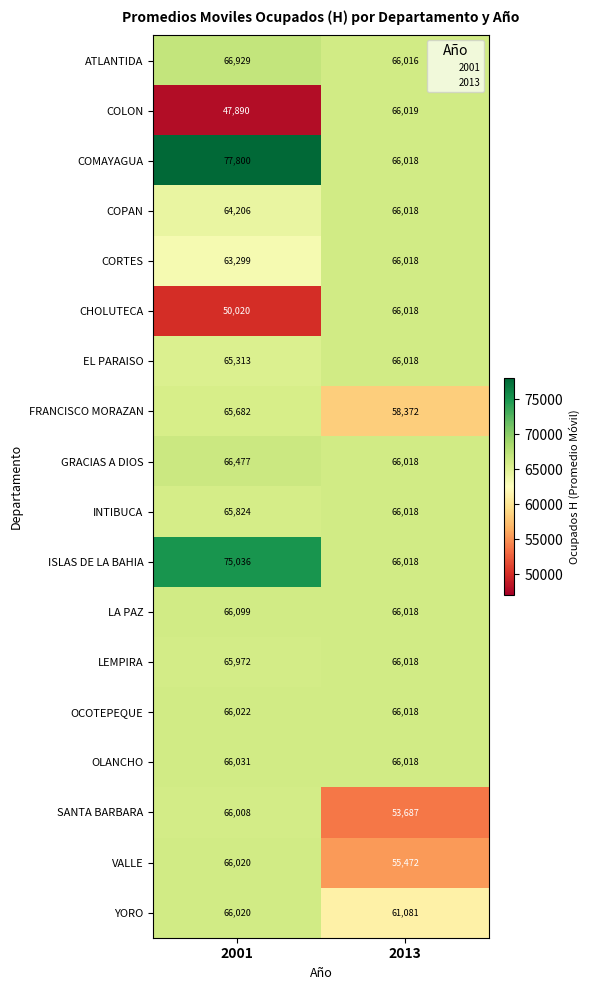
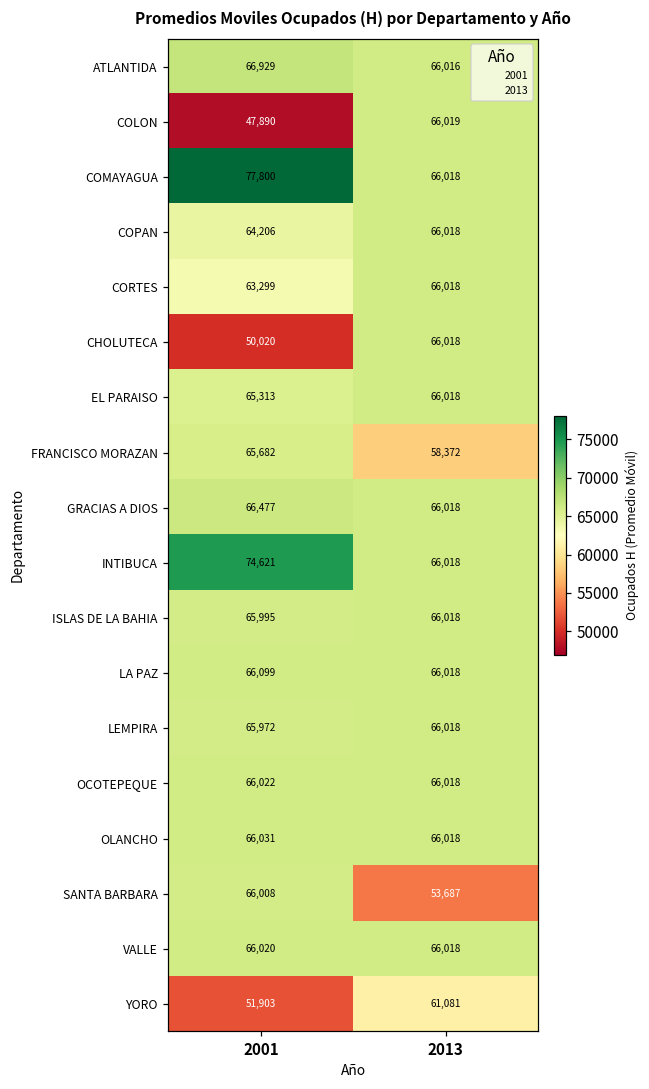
  {
    "ATLANTIDA": {
      "2001": "66,929",
      "2013": "66,016"
    },
    "COLON": {
      "2001": "47,890",
      "2013": "66,019"
    },
    "COMAYAGUA": {
      "2001": "77,800",
      "2013": "66,018"
    },
    "COPAN": {
      "2001": "64,206",
      "2013": "66,018"
    },
    "CORTES": {
      "2001": "63,299",
      "2013": "66,018"
    },
    "CHOLUTECA": {
      "2001": "50,020",
      "2013": "66,018"
    },
    "EL PARAISO": {
      "2001": "65,313",
      "2013": "66,018"
    },
    "FRANCISCO MORAZAN": {
      "2001": "65,682",
      "2013": "58,372"
    },
    "GRACIAS A DIOS": {
      "2001": "66,477",
      "2013": "66,018"
    },
    "INTIBUCA": {
-     "2001": "65,824",
+     "2001": "74,621",
      "2013": "66,018"
    },
    "ISLAS DE LA BAHIA": {
-     "2001": "75,036",
+     "2001": "65,995",
      "2013": "66,018"
    },
    "LA PAZ": {
      "2001": "66,099",
      "2013": "66,018"
    },
    "LEMPIRA": {
      "2001": "65,972",
      "2013": "66,018"
    },
    "OCOTEPEQUE": {
      "2001": "66,022",
      "2013": "66,018"
    },
    "OLANCHO": {
      "2001": "66,031",
      "2013": "66,018"
    },
    "SANTA BARBARA": {
      "2001": "66,008",
      "2013": "53,687"
    },
    "VALLE": {
      "2001": "66,020",
-     "2013": "55,472"
+     "2013": "66,018"
    },
    "YORO": {
-     "2001": "66,020",
+     "2001": "51,903",
      "2013": "61,081"
    }
  }
